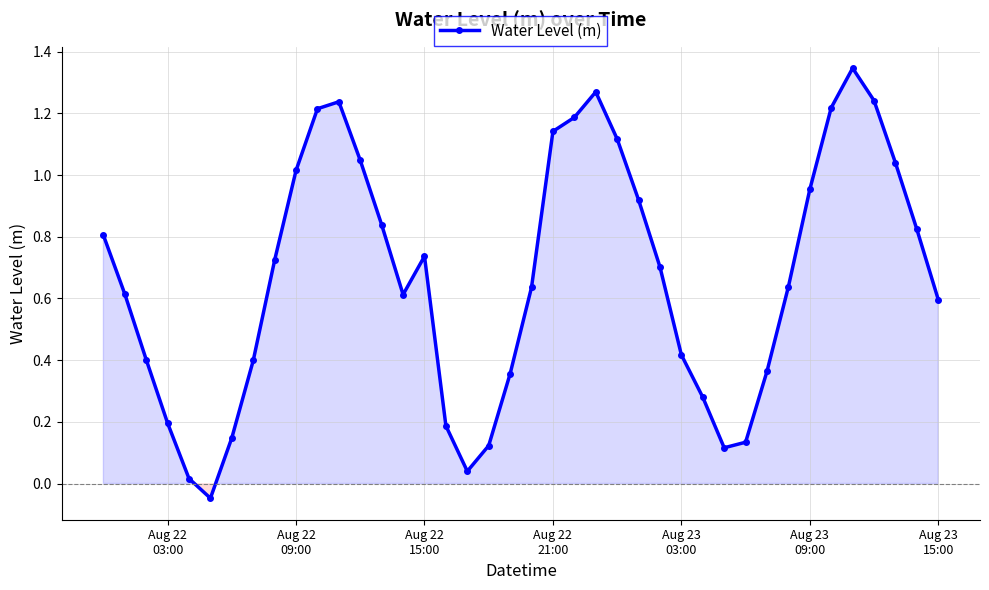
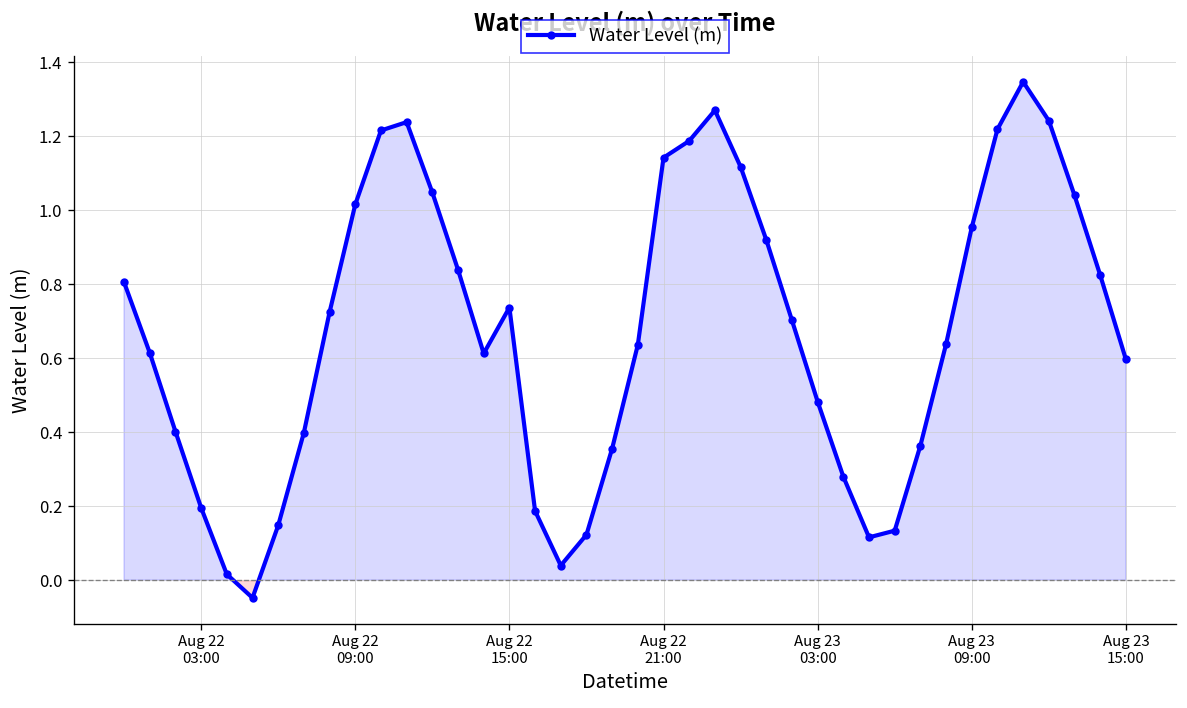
  {
    "Aug 22 03:00": 0.20,
    "Aug 22 09:00": 1.02,
    "Aug 22 15:00": 0.74,
    "Aug 22 21:00": 1.14,
-   "Aug 23 03:00": 0.42,
+   "Aug 23 03:00": 0.48,
    "Aug 23 09:00": 0.95,
    "Aug 23 15:00": 0.60
  }
